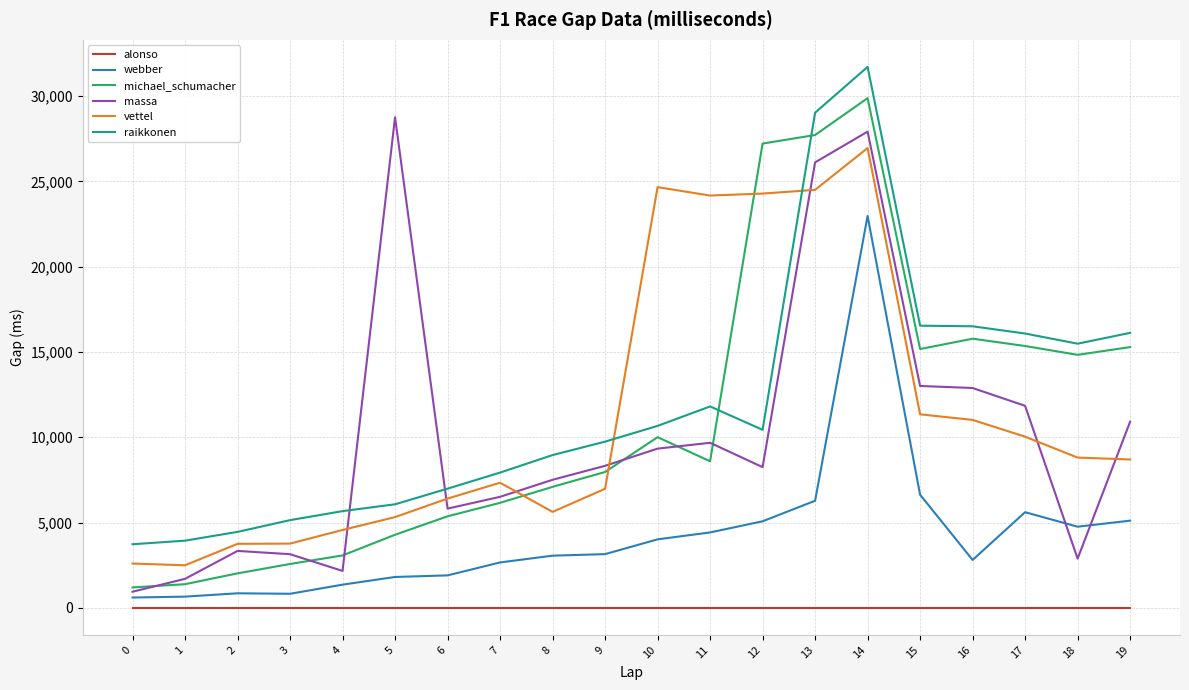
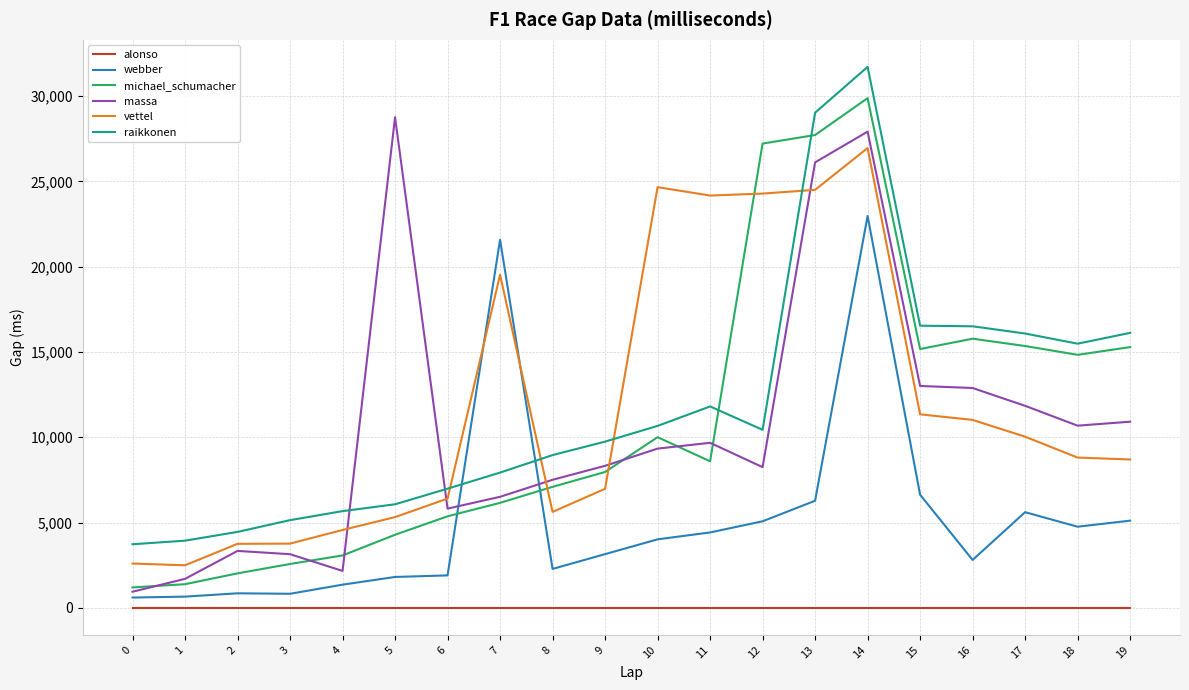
  {
    "alonso": {
      "0": "0",
      "1": "0",
      "2": "0",
      "3": "0",
      "4": "0",
      "5": "0",
      "6": "0",
      "7": "0",
      "8": "0",
      "9": "0",
      "10": "0",
      "11": "0",
      "12": "0",
      "13": "0",
      "14": "0",
      "15": "0",
      "16": "0",
      "17": "0",
      "18": "0",
      "19": "0"
    },
    "webber": {
      "0": "600",
      "1": "700",
      "2": "900",
      "3": "800",
      "4": "1,400",
      "5": "1,800",
      "6": "1,900",
-     "7": "2,700",
-     "8": "3,100",
+     "7": "21,600",
+     "8": "2,300",
      "9": "3,100",
      "10": "4,000",
      "11": "4,400",
      "12": "5,100",
      "13": "6,300",
      "14": "23,000",
      "15": "6,600",
      "16": "2,800",
      "17": "5,600",
      "18": "4,800",
      "19": "5,100"
    },
    "massa": {
      "0": "900",
      "1": "1,700",
      "2": "3,300",
      "3": "3,100",
      "4": "2,200",
      "5": "28,800",
      "6": "5,800",
      "7": "6,500",
      "8": "7,500",
      "9": "8,300",
      "10": "9,300",
      "11": "9,700",
      "12": "8,200",
      "13": "26,100",
      "14": "27,900",
      "15": "13,000",
      "16": "12,900",
      "17": "11,800",
-     "18": "2,900",
+     "18": "10,700",
      "19": "10,900"
    },
    "vettel": {
      "0": "2,600",
      "1": "2,500",
      "2": "3,800",
      "3": "3,800",
      "4": "4,600",
      "5": "5,300",
      "6": "6,400",
-     "7": "7,300",
+     "7": "19,500",
      "8": "5,600",
      "9": "7,000",
      "10": "24,700",
      "11": "24,200",
      "12": "24,300",
      "13": "24,500",
      "14": "27,000",
      "15": "11,300",
      "16": "11,000",
      "17": "10,000",
      "18": "8,800",
      "19": "8,700"
    }
  }
